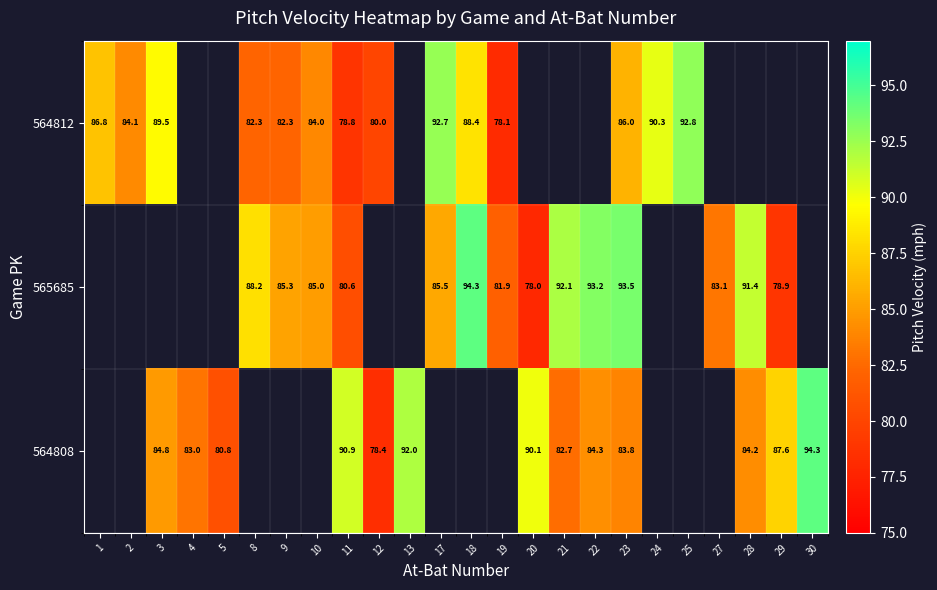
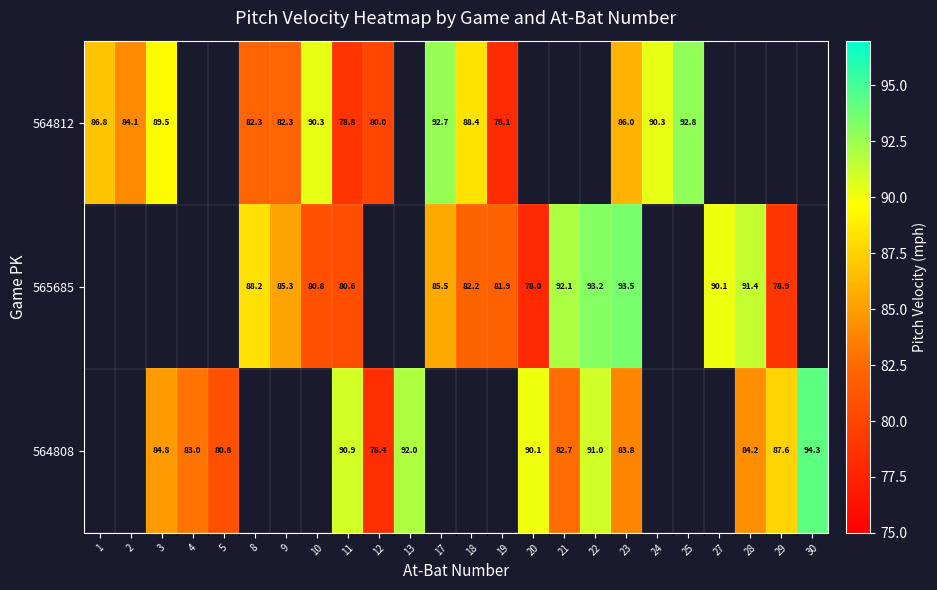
  {
    "564812": {
      "1": 86.8,
      "2": 84.1,
      "3": 89.5,
      "8": 82.3,
      "9": 82.3,
-     "10": 84.0,
+     "10": 90.3,
      "11": 78.8,
      "12": 80.0,
      "17": 92.7,
      "18": 88.4,
      "19": 78.1,
      "23": 86.0,
      "24": 90.3,
      "25": 92.8
    },
    "565685": {
      "8": 88.2,
      "9": 85.3,
-     "10": 85.0,
+     "10": 80.8,
      "11": 80.6,
      "17": 85.5,
-     "18": 94.3,
+     "18": 82.2,
      "19": 81.9,
      "20": 78.0,
      "21": 92.1,
      "22": 93.2,
      "23": 93.5,
-     "27": 83.1,
+     "27": 90.1,
      "28": 91.4,
      "29": 78.9
    },
    "564808": {
      "3": 84.8,
      "4": 83.0,
      "5": 80.8,
      "11": 90.9,
      "12": 78.4,
      "13": 92.0,
      "20": 90.1,
      "21": 82.7,
-     "22": 84.3,
+     "22": 91.0,
      "23": 83.8,
      "28": 84.2,
      "29": 87.6,
      "30": 94.3
    }
  }
